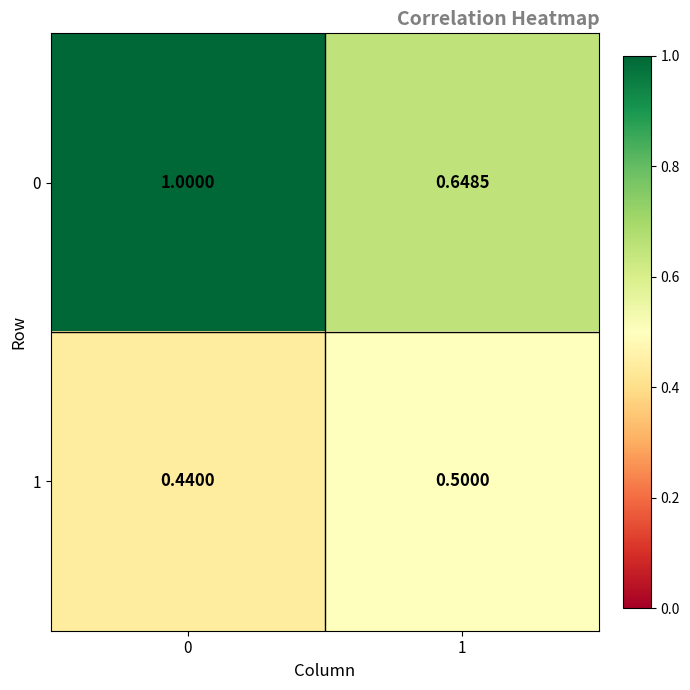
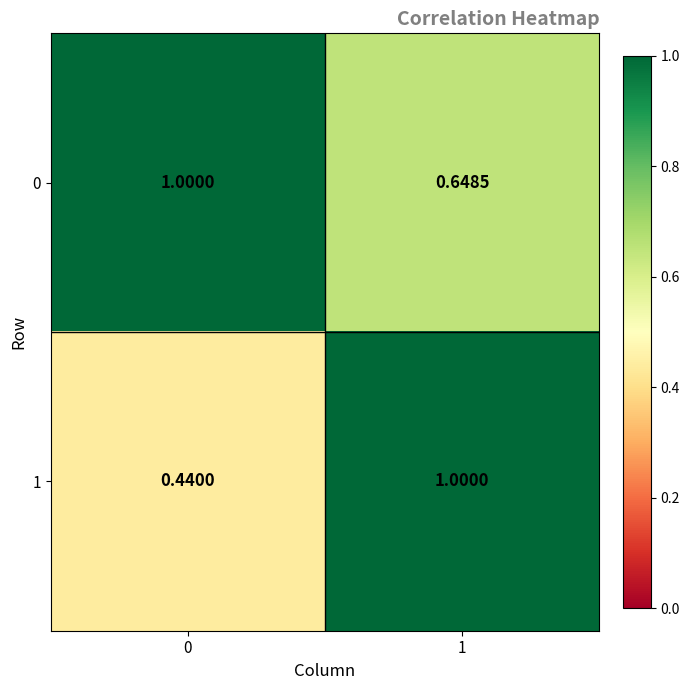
  {
    "0": {
      "0": 1.0000,
      "1": 0.6485
    },
    "1": {
      "0": 0.4400,
-     "1": 0.5000
+     "1": 1.0000
    }
  }
